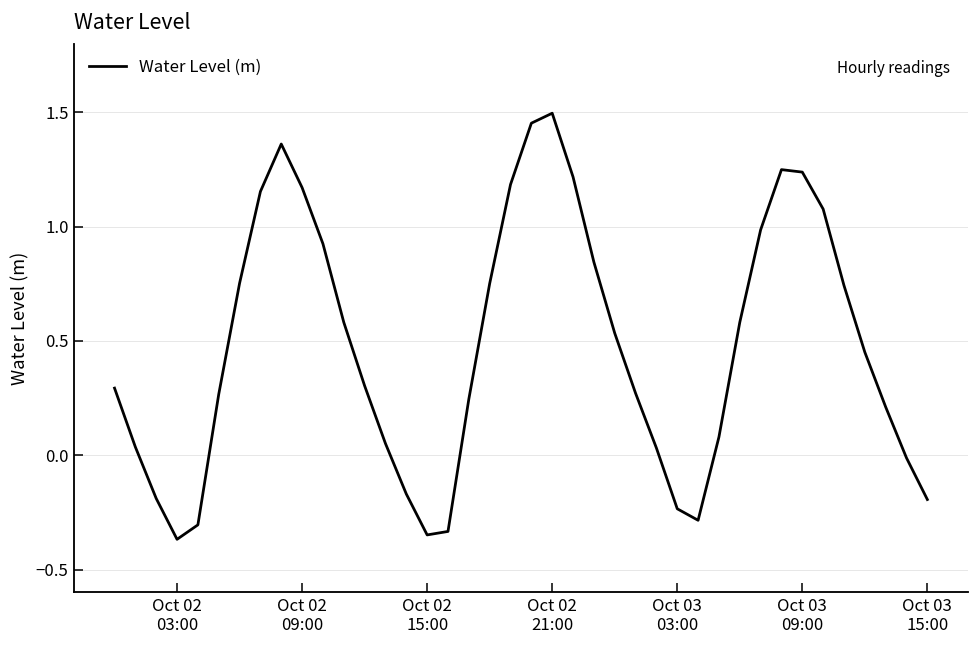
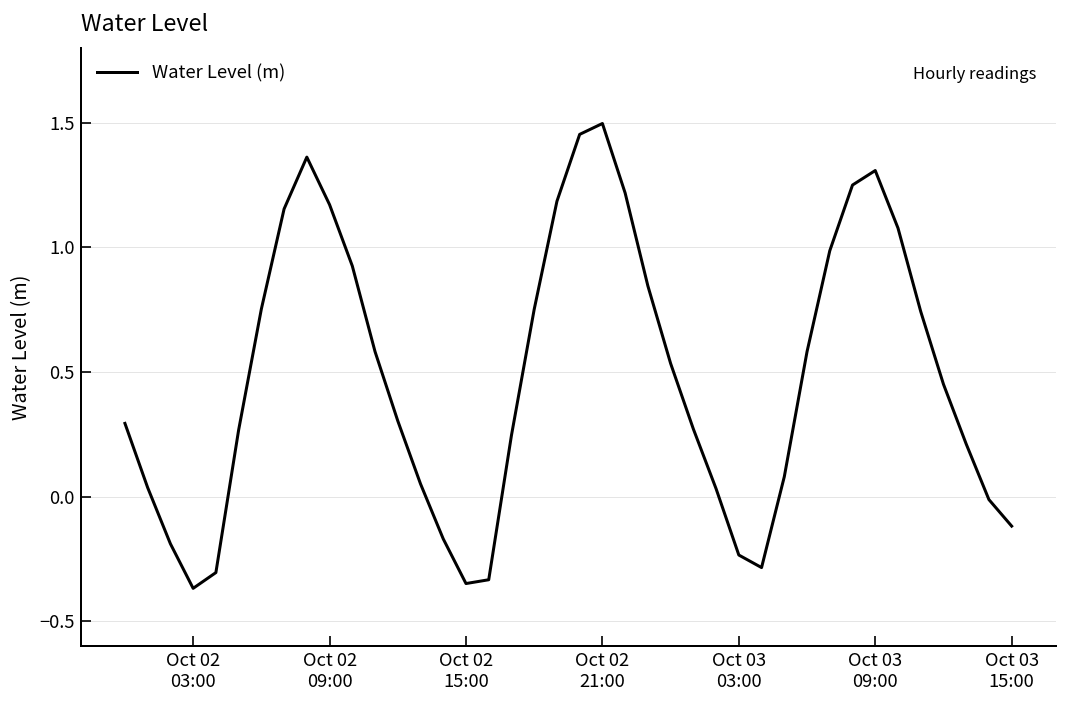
  {
    "Oct 02 03:00": -0.37,
    "Oct 02 09:00": 1.17,
    "Oct 02 15:00": -0.35,
    "Oct 02 21:00": 1.50,
    "Oct 03 03:00": -0.23,
-   "Oct 03 09:00": 1.24,
-   "Oct 03 15:00": -0.19
+   "Oct 03 09:00": 1.31,
+   "Oct 03 15:00": -0.12
  }
